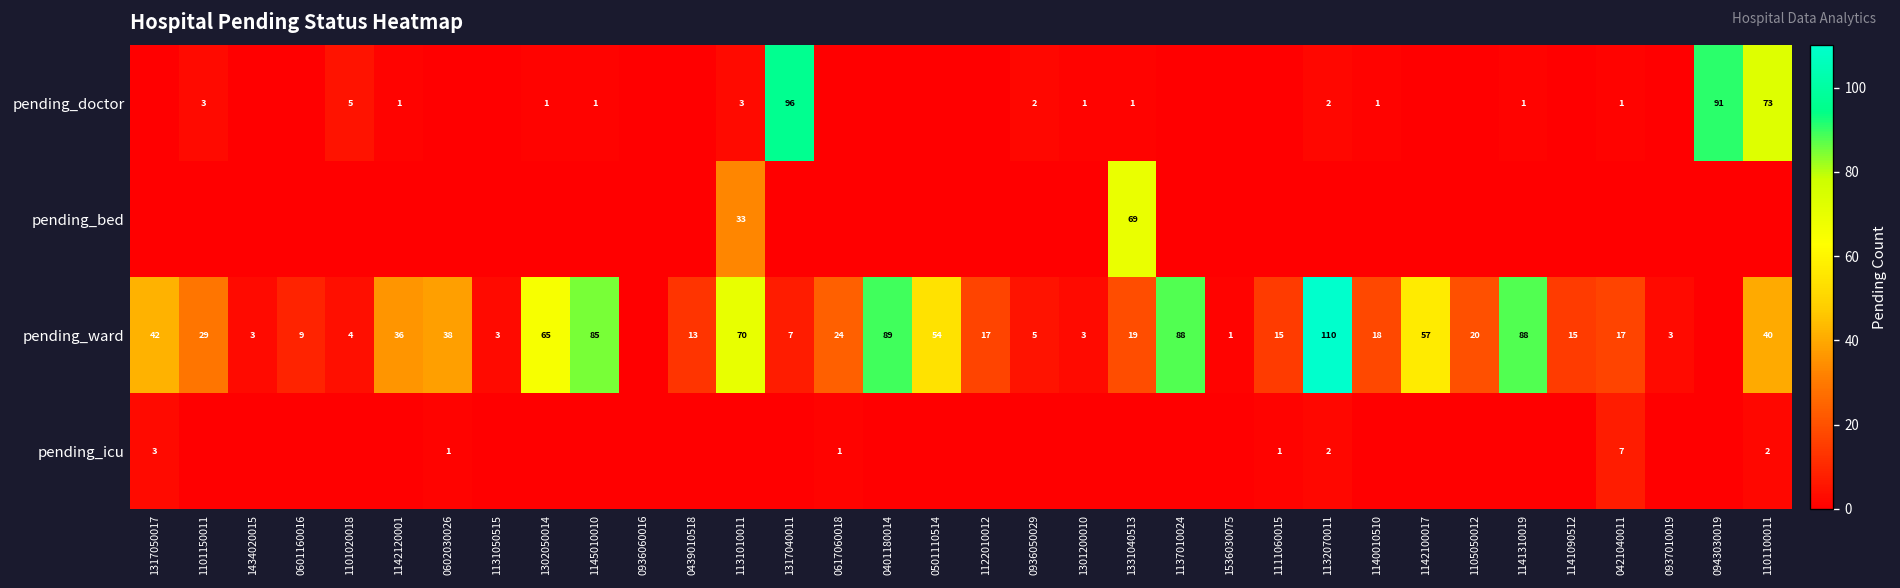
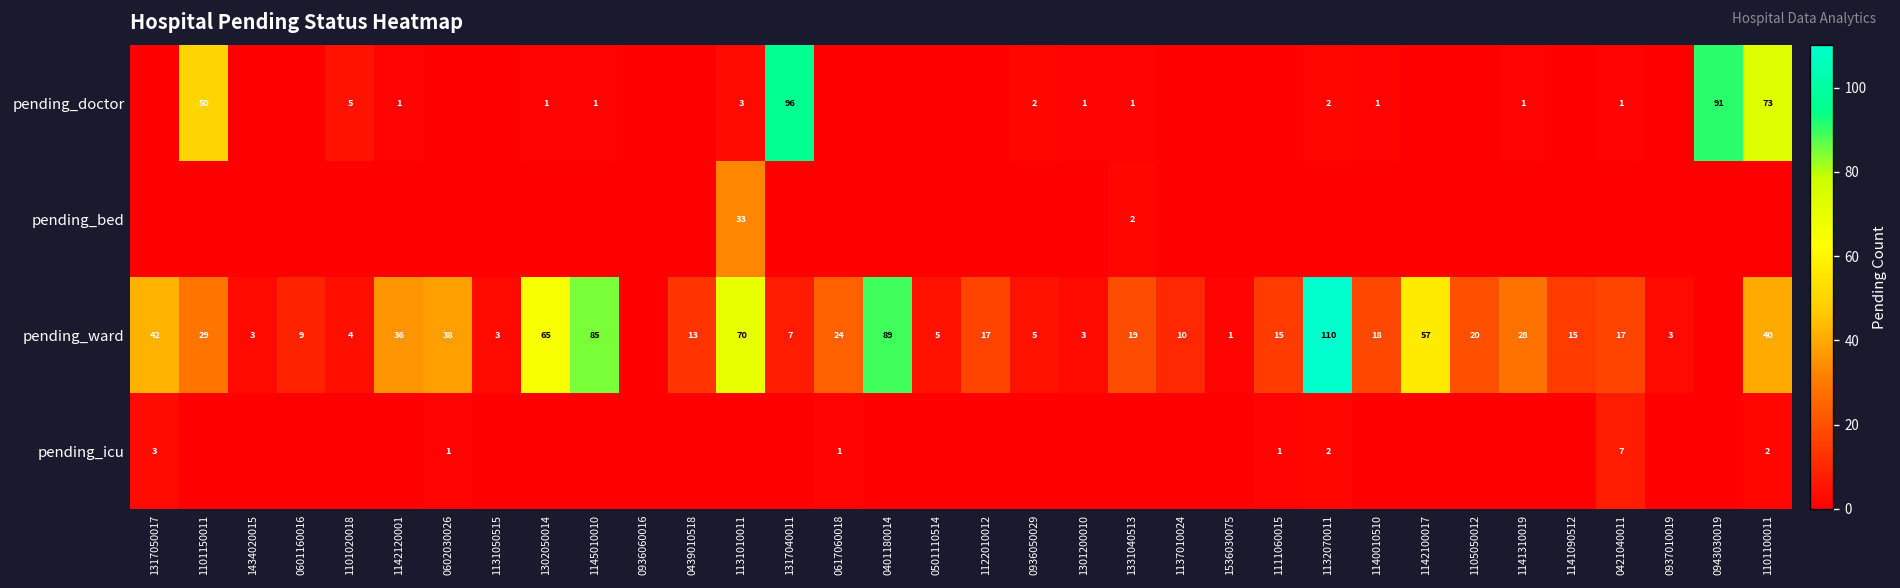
  {
    "pending_doctor": {
-     "1101150011": 3,
+     "1101150011": 50,
      "1101020018": 5,
      "1142120001": 1,
      "1302050014": 1,
      "1145010010": 1,
      "1131010011": 3,
      "1317040011": 96,
      "0936050029": 2,
      "1301200010": 1,
      "1331040513": 1,
      "1132070011": 2,
      "1140010510": 1,
      "1141310019": 1,
      "0421040011": 1,
      "0943030019": 91,
      "1101100011": 73
    },
    "pending_bed": {
      "1131010011": 33,
-     "1331040513": 69
+     "1331040513": 2
    },
    "pending_ward": {
      "1317050017": 42,
      "1101150011": 29,
      "1434020015": 3,
      "0601160016": 9,
      "1101020018": 4,
      "1142120001": 36,
      "0602030026": 38,
      "1131050515": 3,
      "1302050014": 65,
      "1145010010": 85,
      "0439010518": 13,
      "1131010011": 70,
      "1317040011": 7,
      "0617060018": 24,
      "0401180014": 89,
-     "0501110514": 54,
+     "0501110514": 5,
      "1122010012": 17,
      "0936050029": 5,
      "1301200010": 3,
      "1331040513": 19,
-     "1137010024": 88,
+     "1137010024": 10,
      "1536030075": 1,
      "1111060015": 15,
      "1132070011": 110,
      "1140010510": 18,
      "1142100017": 57,
      "1105050012": 20,
-     "1141310019": 88,
+     "1141310019": 28,
      "1141090512": 15,
      "0421040011": 17,
      "0937010019": 3,
      "1101100011": 40
    },
    "pending_icu": {
      "1317050017": 3,
      "0602030026": 1,
      "0617060018": 1,
      "1111060015": 1,
      "1132070011": 2,
      "0421040011": 7,
      "1101100011": 2
    }
  }
